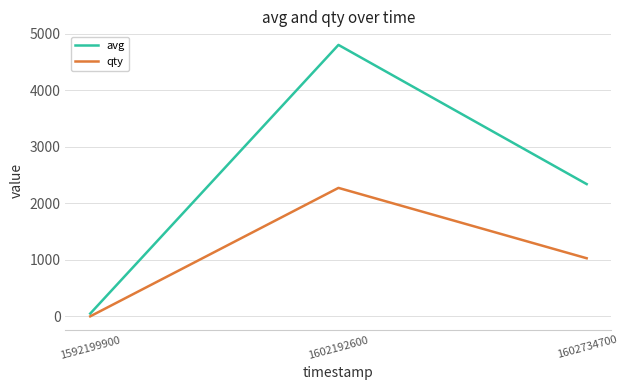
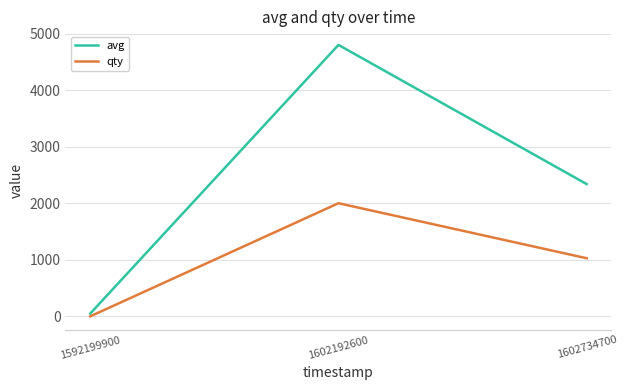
  {
    "avg": {
      "1592199900": 100,
      "1602192600": 4800,
      "1602734700": 2300
    },
    "qty": {
      "1592199900": 0,
-     "1602192600": 2300,
+     "1602192600": 2000,
      "1602734700": 1000
    }
  }
